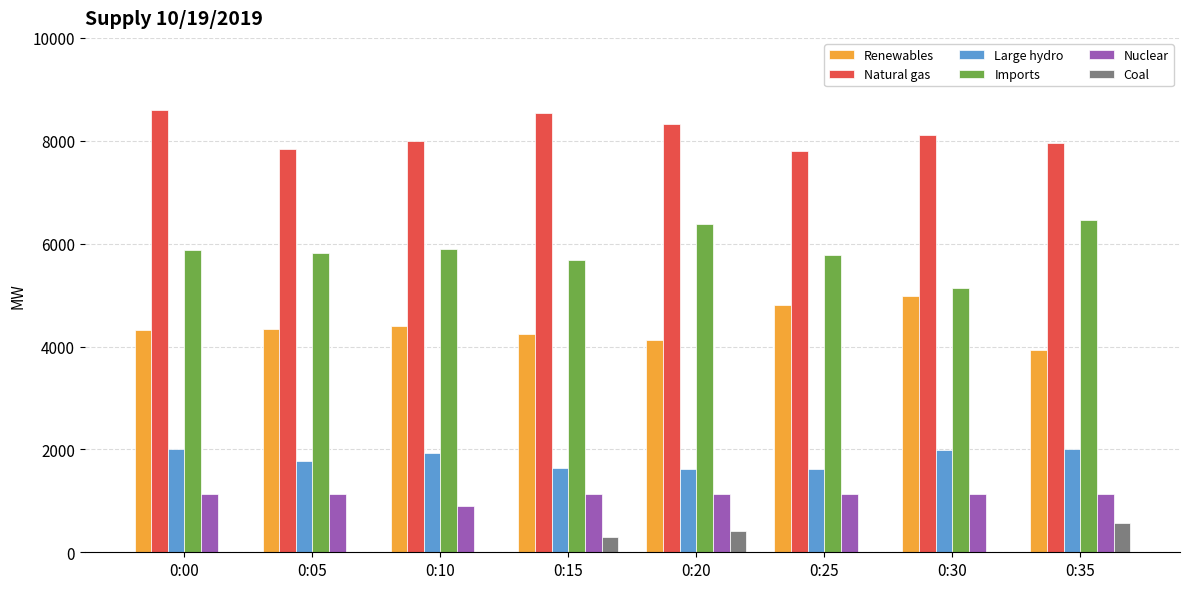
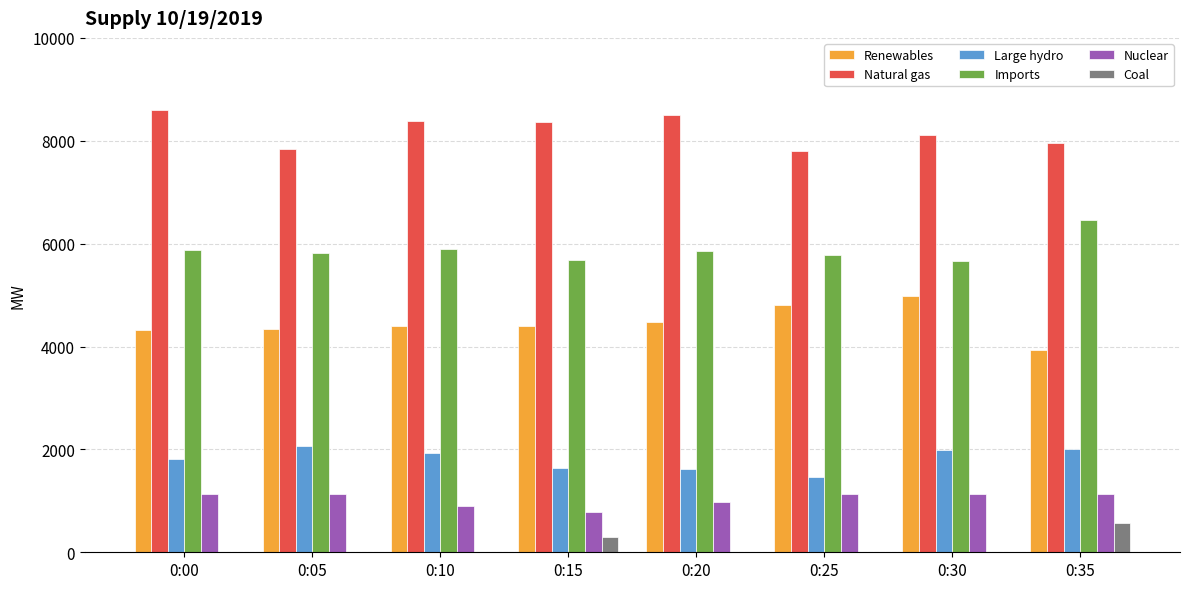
  {
    "Renewables": {
      "0:00": 4300,
      "0:05": 4300,
      "0:10": 4400,
-     "0:15": 4200,
-     "0:20": 4100,
+     "0:15": 4400,
+     "0:20": 4500,
      "0:25": 4800,
      "0:30": 5000,
      "0:35": 3900
    },
    "Natural gas": {
      "0:00": 8600,
      "0:05": 7800,
-     "0:10": 8000,
-     "0:15": 8500,
-     "0:20": 8300,
+     "0:10": 8400,
+     "0:15": 8400,
+     "0:20": 8500,
      "0:25": 7800,
      "0:30": 8100,
      "0:35": 7900
    },
    "Large hydro": {
-     "0:00": 2000,
-     "0:05": 1800,
+     "0:00": 1800,
+     "0:05": 2100,
      "0:10": 1900,
      "0:15": 1600,
      "0:20": 1600,
-     "0:25": 1600,
+     "0:25": 1500,
      "0:30": 2000,
      "0:35": 2000
    },
    "Imports": {
      "0:00": 5900,
      "0:05": 5800,
      "0:10": 5900,
      "0:15": 5700,
-     "0:20": 6400,
+     "0:20": 5900,
      "0:25": 5800,
-     "0:30": 5100,
+     "0:30": 5700,
      "0:35": 6500
    },
    "Nuclear": {
      "0:00": 1100,
      "0:05": 1100,
      "0:10": 900,
-     "0:15": 1100,
-     "0:20": 1100,
+     "0:15": 800,
+     "0:20": 1000,
      "0:25": 1100,
      "0:30": 1100,
      "0:35": 1100
    },
    "Coal": {
      "0:15": 300,
-     "0:20": 400,
+     "0:20": 0,
      "0:35": 600
    }
  }
